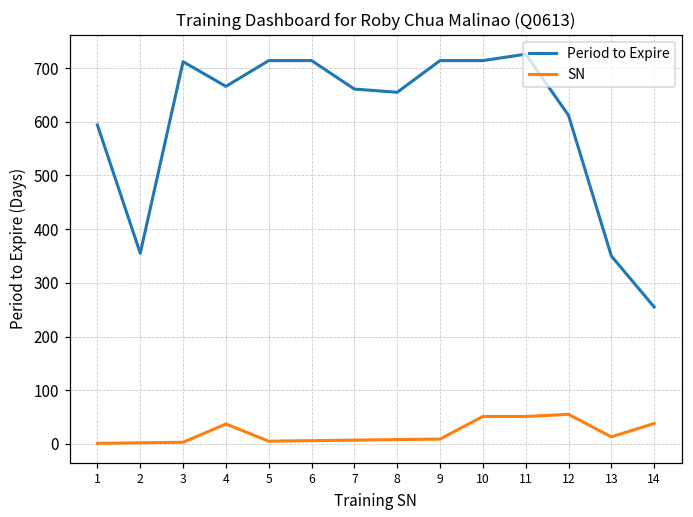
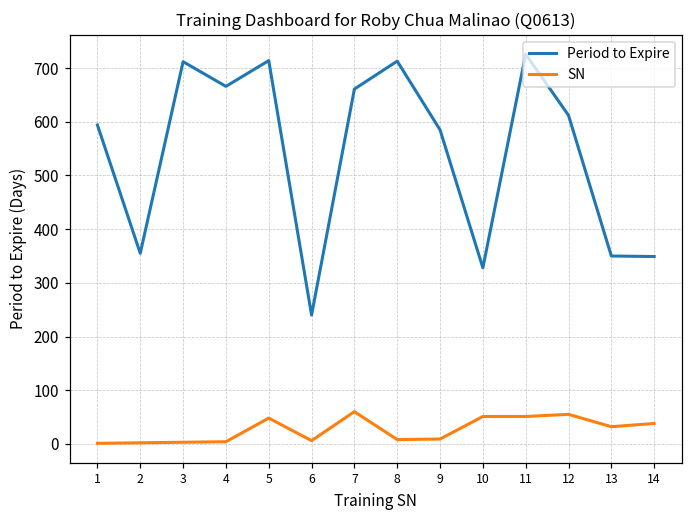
  {
    "Period to Expire": {
      "1": 590,
      "2": 360,
      "3": 710,
      "4": 670,
      "5": 710,
-     "6": 710,
+     "6": 240,
      "7": 660,
-     "8": 660,
-     "9": 710,
-     "10": 710,
+     "8": 710,
+     "9": 590,
+     "10": 330,
      "12": 610,
      "13": 350,
-     "14": 260
+     "14": 350
    },
    "SN": {
      "1": 0,
      "2": 0,
      "3": 0,
-     "4": 40,
-     "5": 10,
+     "4": 0,
+     "5": 50,
      "6": 10,
-     "7": 10,
+     "7": 60,
      "8": 10,
      "9": 10,
      "10": 50,
      "11": 50,
      "12": 60,
-     "13": 10,
+     "13": 30,
      "14": 40
    }
  }
